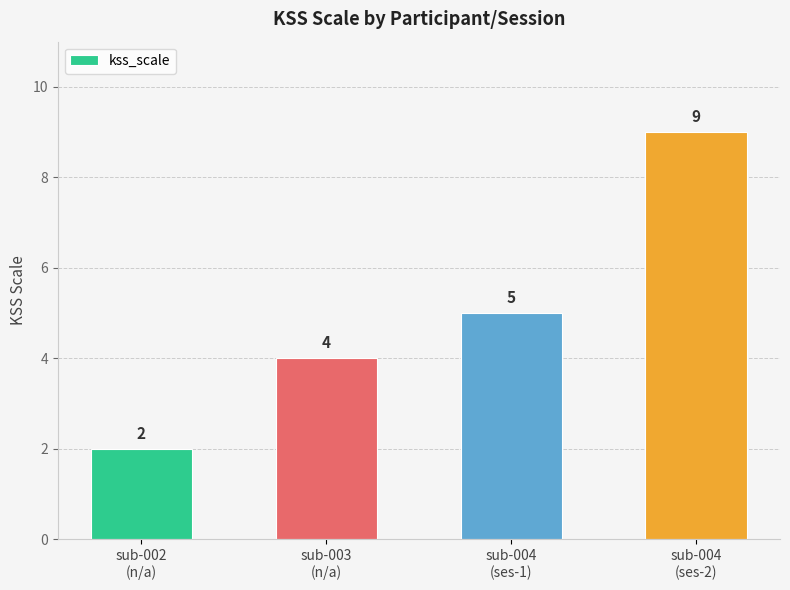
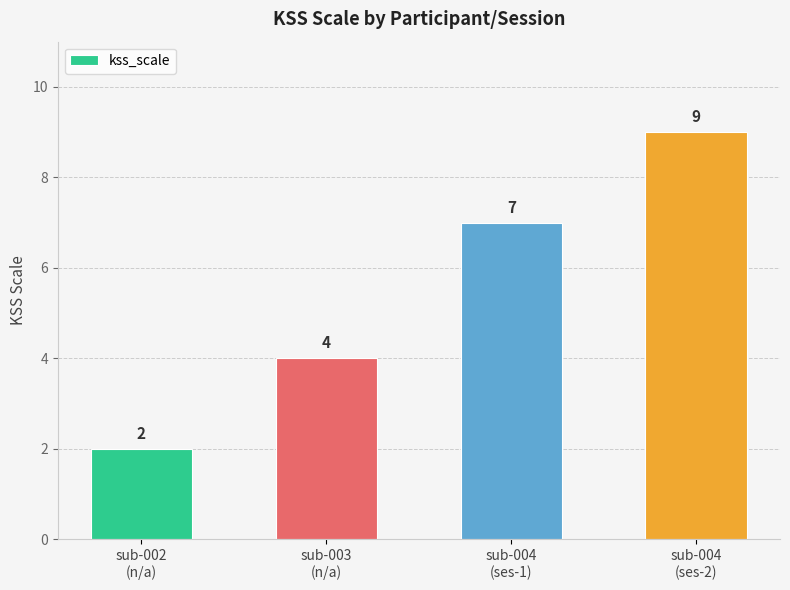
  {
    "sub-002 (n/a)": 2,
    "sub-003 (n/a)": 4,
-   "sub-004 (ses-1)": 5,
+   "sub-004 (ses-1)": 7,
    "sub-004 (ses-2)": 9
  }
